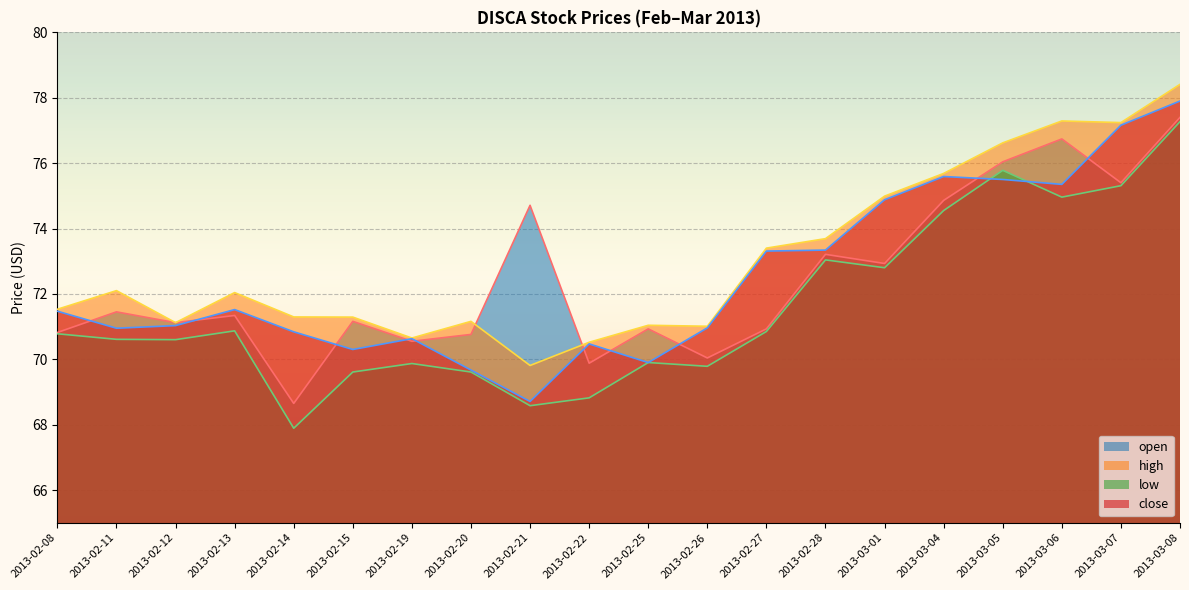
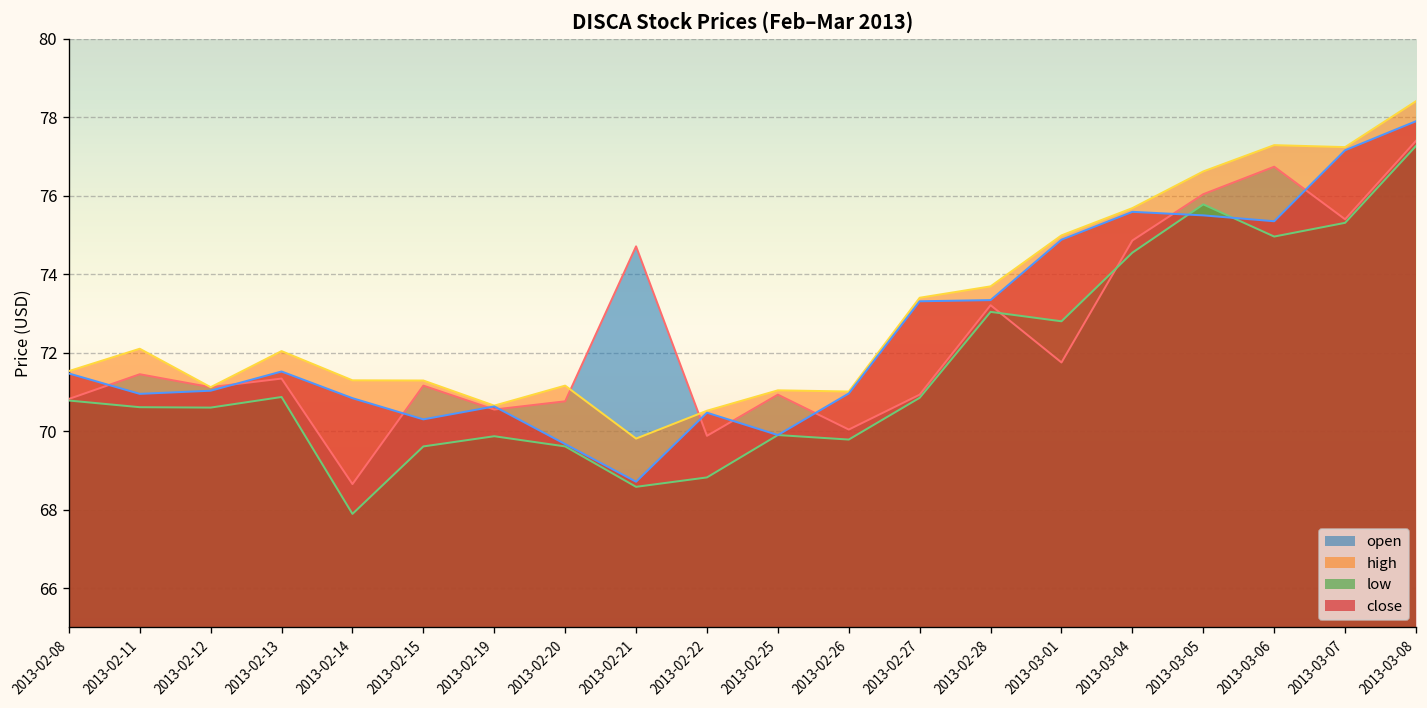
  {
    "open": {
      "2013-02-11": 71.5,
      "2013-02-13": 71.3,
      "2013-02-14": 68.7,
      "2013-02-15": 71.2,
      "2013-02-19": 70.6,
      "2013-02-20": 70.8,
      "2013-02-21": 74.7,
      "2013-02-22": 69.9,
      "2013-02-25": 70.9,
      "2013-02-26": 70.0,
      "2013-02-27": 70.9,
      "2013-02-28": 73.2,
-     "2013-03-01": 72.9,
+     "2013-03-01": 71.8,
      "2013-03-04": 74.9,
      "2013-03-05": 76.0,
      "2013-03-06": 76.7,
      "2013-03-07": 75.4,
      "2013-03-08": 77.4
    },
    "high": {
      "2013-02-11": 72.1,
      "2013-02-13": 72.0,
      "2013-02-14": 71.3,
      "2013-02-15": 71.3,
      "2013-02-20": 71.2,
      "2013-02-21": 69.8,
      "2013-02-25": 71.0,
      "2013-02-27": 73.4,
      "2013-02-28": 73.7,
      "2013-03-01": 75.0,
      "2013-03-04": 75.7,
      "2013-03-05": 76.6,
      "2013-03-06": 77.3,
      "2013-03-07": 77.2,
      "2013-03-08": 78.4
    },
    "low": {
      "2013-02-11": 70.6,
      "2013-02-12": 70.6,
      "2013-02-13": 70.9,
      "2013-02-14": 67.9,
      "2013-02-15": 69.6,
      "2013-02-19": 69.9,
      "2013-02-21": 68.6,
      "2013-02-22": 68.8,
      "2013-02-26": 69.8,
      "2013-02-27": 70.9,
      "2013-02-28": 73.0,
      "2013-03-01": 72.8,
      "2013-03-04": 74.6,
      "2013-03-05": 75.8,
      "2013-03-06": 75.0,
      "2013-03-07": 75.3,
      "2013-03-08": 77.3
    },
    "close": {
      "2013-02-11": 71.0,
      "2013-02-12": 71.0,
      "2013-02-13": 71.5,
      "2013-02-14": 70.8,
      "2013-02-15": 70.3,
      "2013-02-21": 68.7,
      "2013-02-27": 73.3,
      "2013-02-28": 73.3,
      "2013-03-01": 74.9,
      "2013-03-04": 75.6,
      "2013-03-05": 75.5,
      "2013-03-06": 75.4,
      "2013-03-07": 77.2,
      "2013-03-08": 77.9
    }
  }
